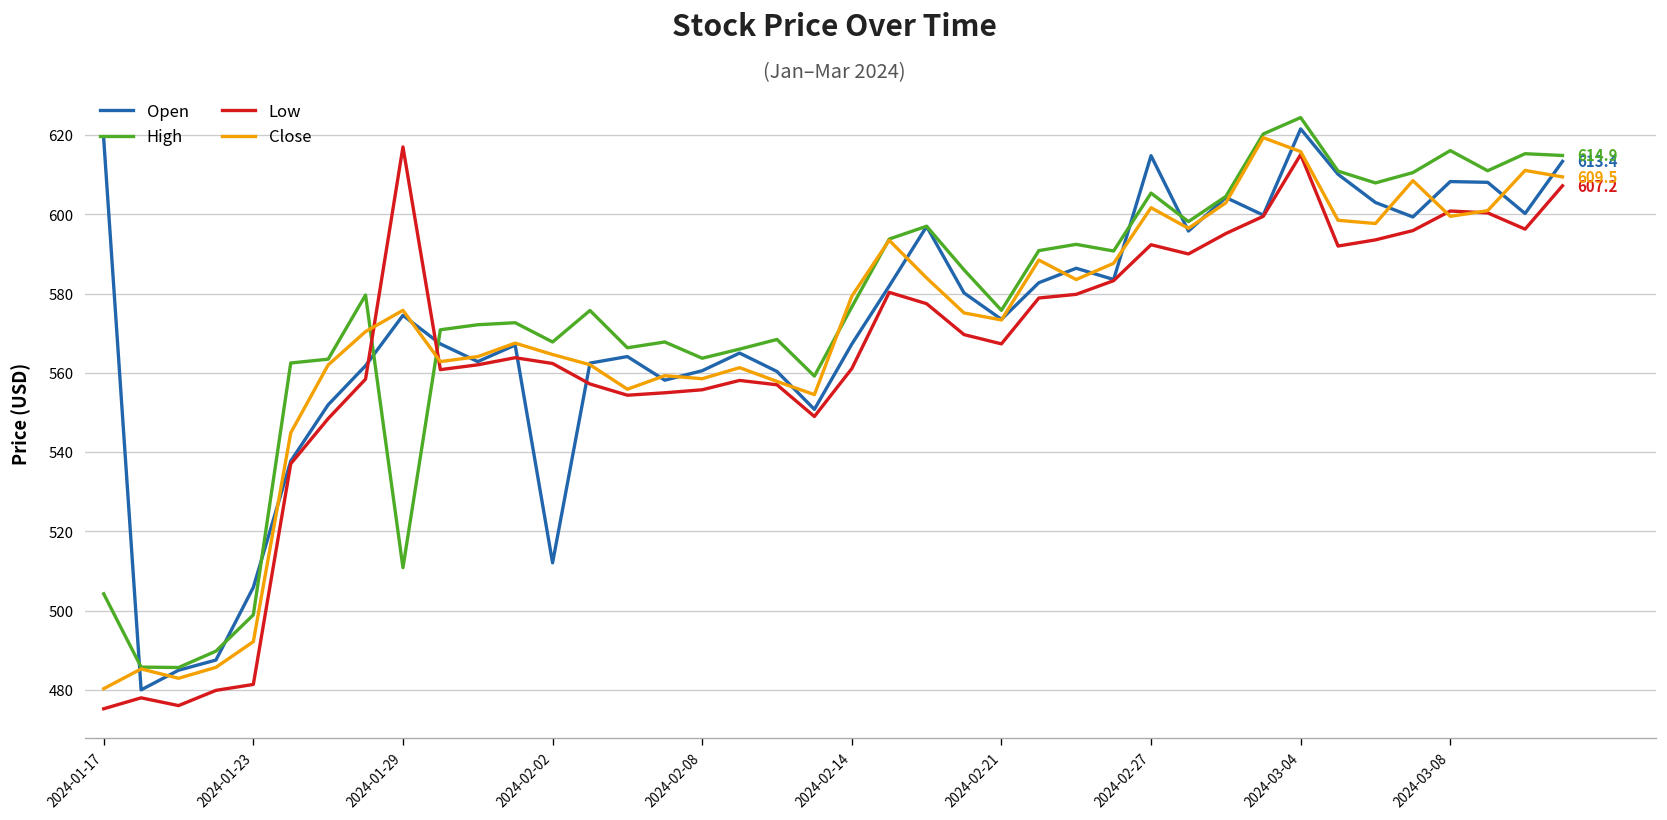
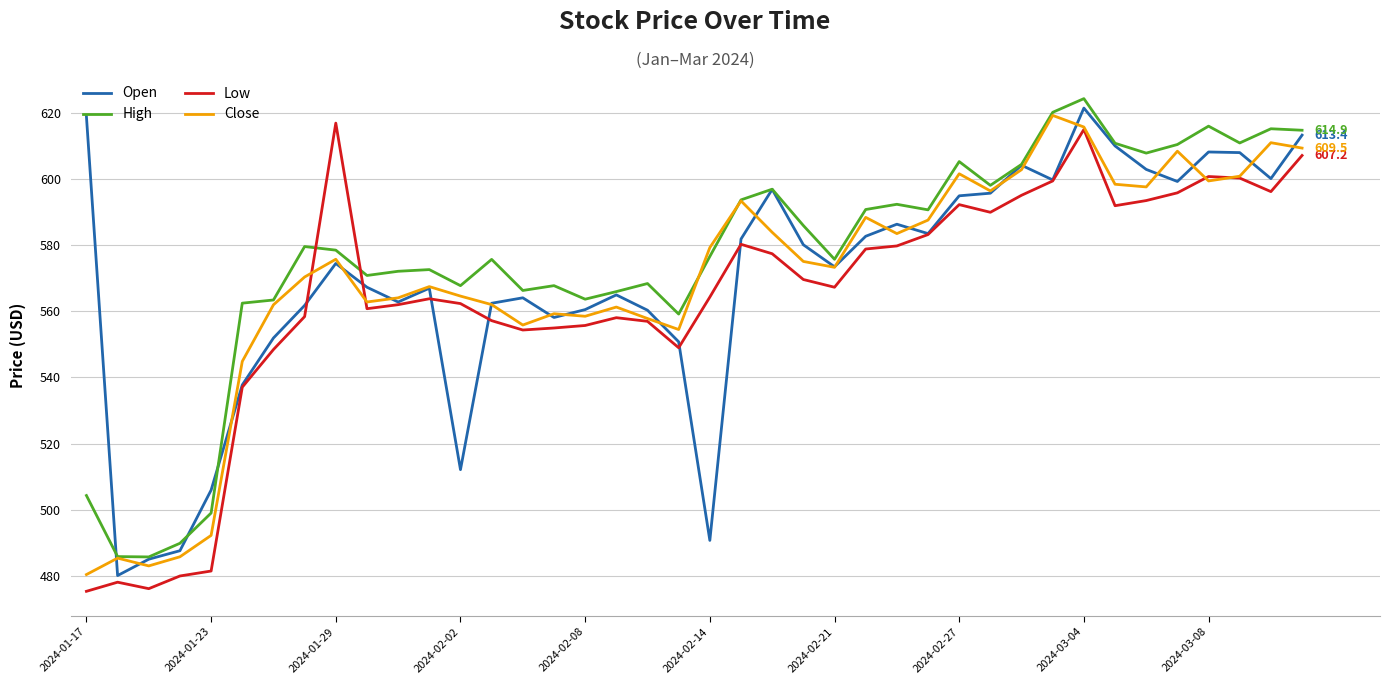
  {
    "Open": {
      "2024-01-17": 619,
      "2024-01-23": 506,
      "2024-01-29": 575,
      "2024-02-02": 512,
      "2024-02-08": 561,
-     "2024-02-14": 567,
-     "2024-02-27": 615,
+     "2024-02-14": 491,
+     "2024-02-27": 595,
      "2024-03-04": 622,
      "2024-03-08": 608
    },
    "High": {
      "2024-01-17": 504,
      "2024-01-23": 499,
-     "2024-01-29": 511,
+     "2024-01-29": 579,
      "2024-02-02": 568,
      "2024-02-08": 564,
      "2024-02-14": 577,
      "2024-02-21": 576,
      "2024-02-27": 605,
      "2024-03-04": 624,
      "2024-03-08": 616
    },
    "Low": {
      "2024-01-17": 475,
      "2024-01-23": 481,
      "2024-01-29": 617,
      "2024-02-02": 562,
      "2024-02-08": 556,
-     "2024-02-14": 561,
+     "2024-02-14": 564,
      "2024-02-21": 567,
      "2024-02-27": 592,
      "2024-03-08": 601
    },
    "Close": {
      "2024-01-17": 480,
      "2024-01-23": 492,
      "2024-01-29": 576,
      "2024-02-02": 565,
      "2024-02-08": 559,
      "2024-02-14": 579,
      "2024-02-27": 602,
      "2024-03-08": 600
    }
  }
